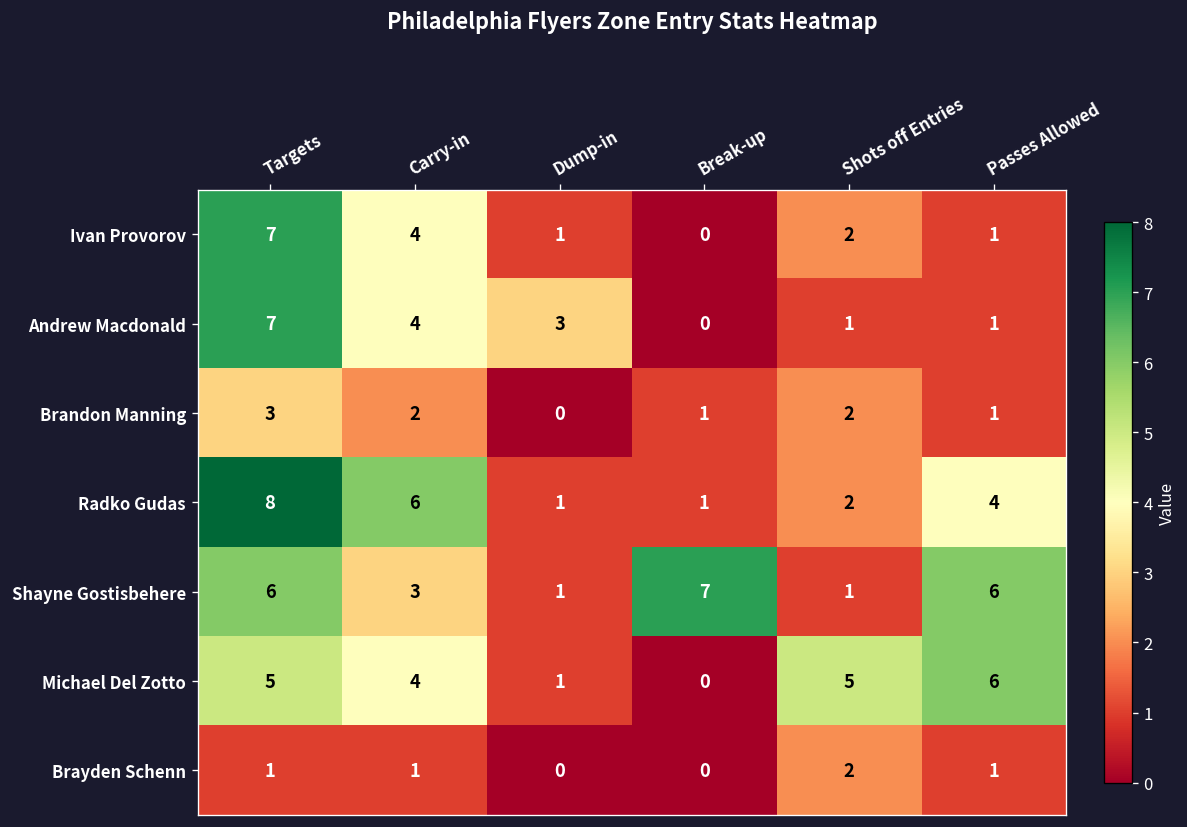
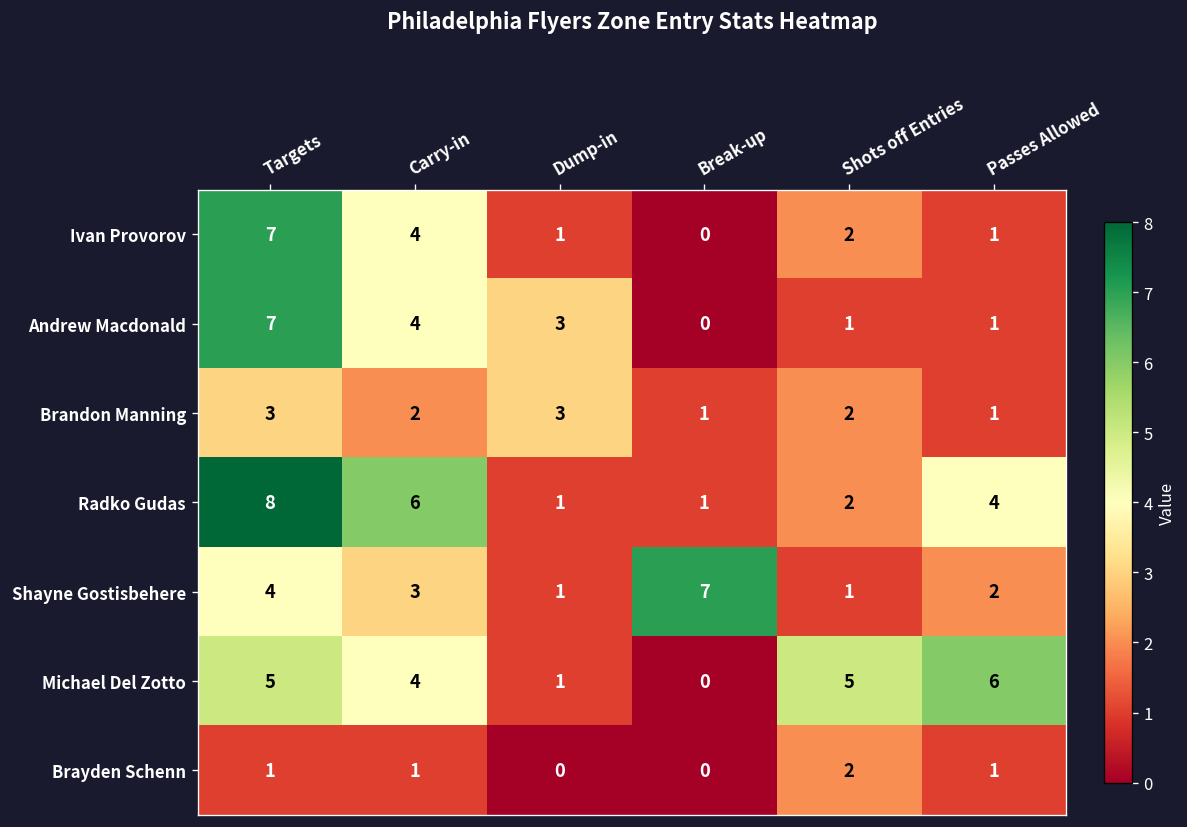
  {
    "Ivan Provorov": {
      "Targets": 7,
      "Carry-in": 4,
      "Dump-in": 1,
      "Break-up": 0,
      "Shots off Entries": 2,
      "Passes Allowed": 1
    },
    "Andrew Macdonald": {
      "Targets": 7,
      "Carry-in": 4,
      "Dump-in": 3,
      "Break-up": 0,
      "Shots off Entries": 1,
      "Passes Allowed": 1
    },
    "Brandon Manning": {
      "Targets": 3,
      "Carry-in": 2,
-     "Dump-in": 0,
+     "Dump-in": 3,
      "Break-up": 1,
      "Shots off Entries": 2,
      "Passes Allowed": 1
    },
    "Radko Gudas": {
      "Targets": 8,
      "Carry-in": 6,
      "Dump-in": 1,
      "Break-up": 1,
      "Shots off Entries": 2,
      "Passes Allowed": 4
    },
    "Shayne Gostisbehere": {
-     "Targets": 6,
+     "Targets": 4,
      "Carry-in": 3,
      "Dump-in": 1,
      "Break-up": 7,
      "Shots off Entries": 1,
-     "Passes Allowed": 6
+     "Passes Allowed": 2
    },
    "Michael Del Zotto": {
      "Targets": 5,
      "Carry-in": 4,
      "Dump-in": 1,
      "Break-up": 0,
      "Shots off Entries": 5,
      "Passes Allowed": 6
    },
    "Brayden Schenn": {
      "Targets": 1,
      "Carry-in": 1,
      "Dump-in": 0,
      "Break-up": 0,
      "Shots off Entries": 2,
      "Passes Allowed": 1
    }
  }
